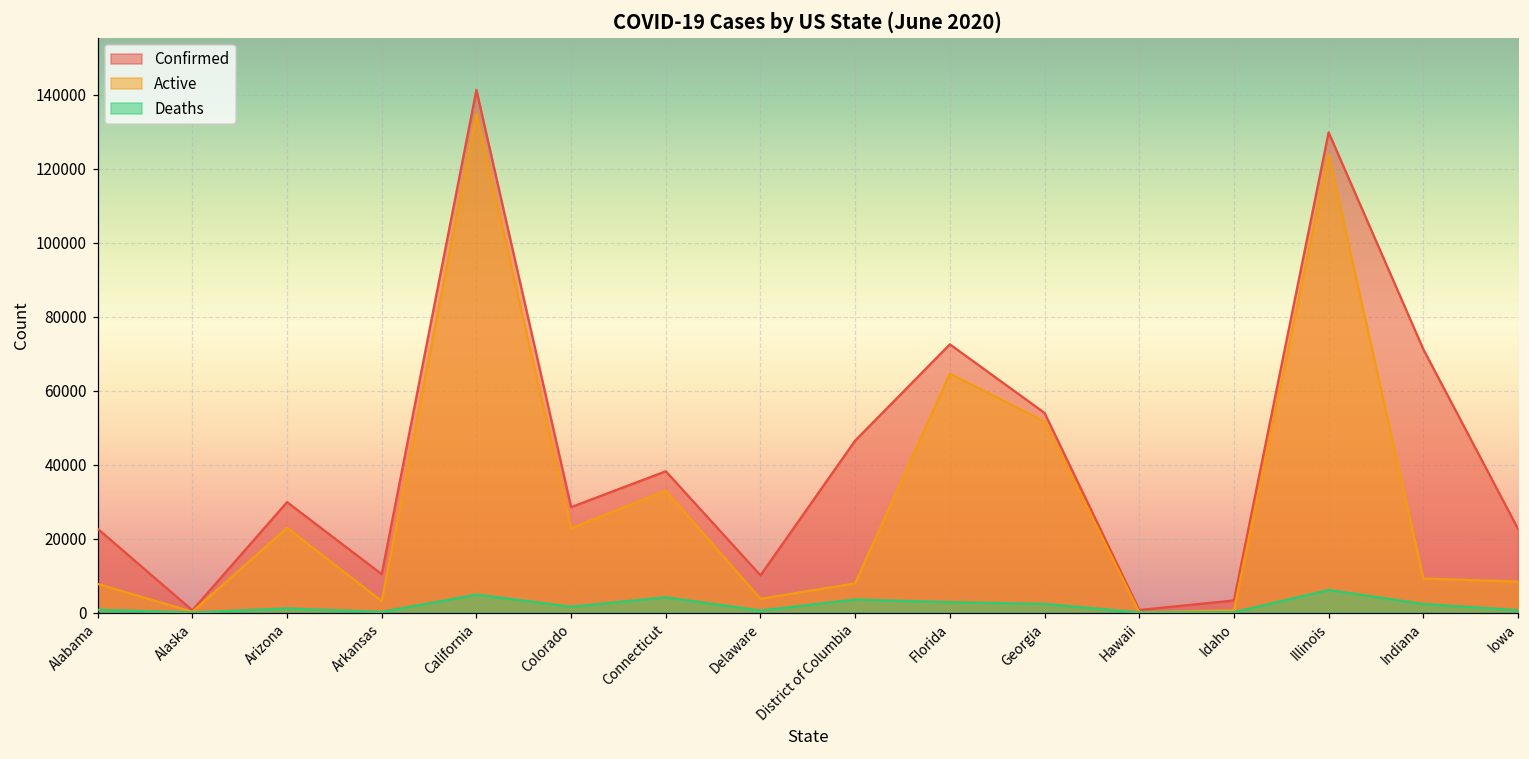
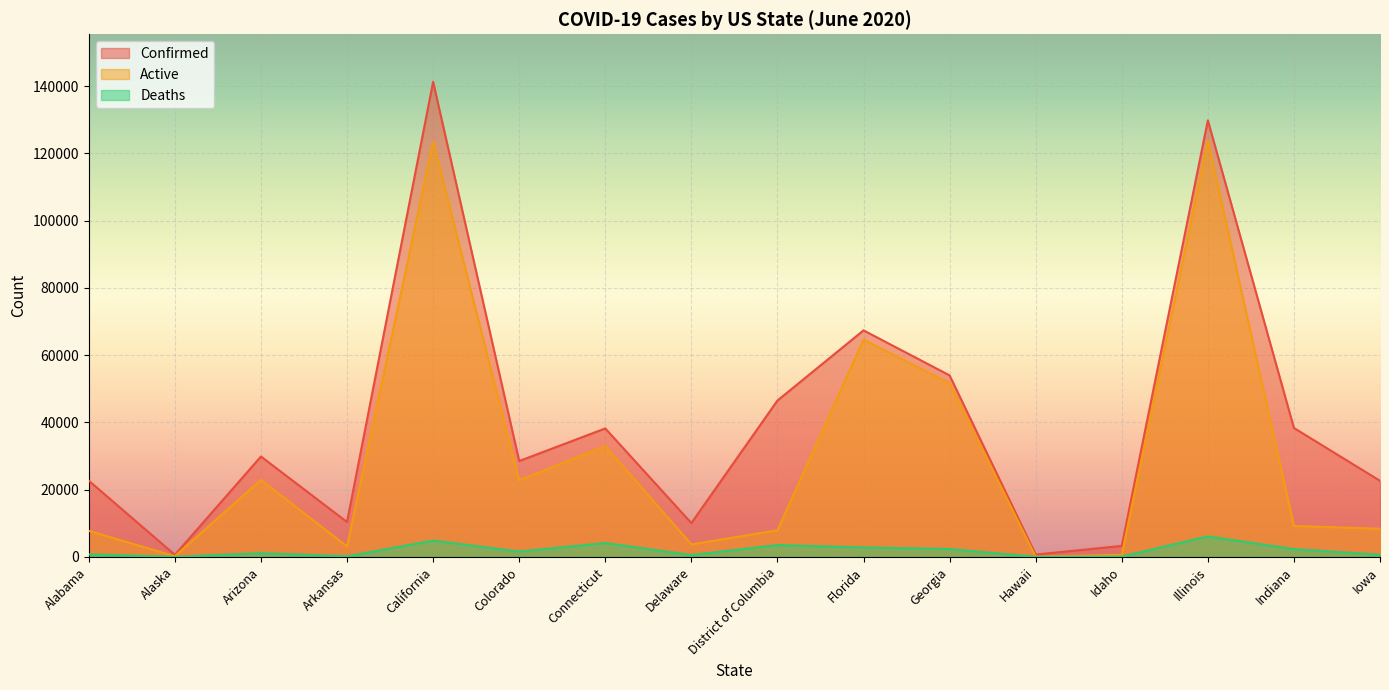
  {
    "Confirmed": {
      "Alabama": 23000,
      "Arizona": 30000,
      "Arkansas": 10000,
      "California": 141000,
      "Colorado": 28000,
      "Connecticut": 38000,
      "Delaware": 10000,
      "District of Columbia": 47000,
-     "Florida": 73000,
+     "Florida": 67000,
      "Georgia": 54000,
      "Idaho": 3000,
      "Illinois": 130000,
-     "Indiana": 71000,
+     "Indiana": 38000,
      "Iowa": 23000
    },
    "Active": {
      "Alabama": 8000,
      "Arizona": 23000,
      "Arkansas": 3000,
-     "California": 135000,
+     "California": 123000,
      "Colorado": 23000,
      "Connecticut": 33000,
      "Delaware": 4000,
      "District of Columbia": 8000,
      "Florida": 65000,
      "Georgia": 52000,
      "Illinois": 124000,
      "Indiana": 9000,
      "Iowa": 8000
    },
    "Deaths": {
      "Alabama": 1000,
      "Arizona": 1000,
      "Arkansas": 0,
      "California": 5000,
      "Colorado": 2000,
      "Connecticut": 4000,
      "Delaware": 1000,
      "District of Columbia": 4000,
      "Florida": 3000,
      "Georgia": 2000,
      "Illinois": 6000,
      "Indiana": 2000,
      "Iowa": 1000
    }
  }
